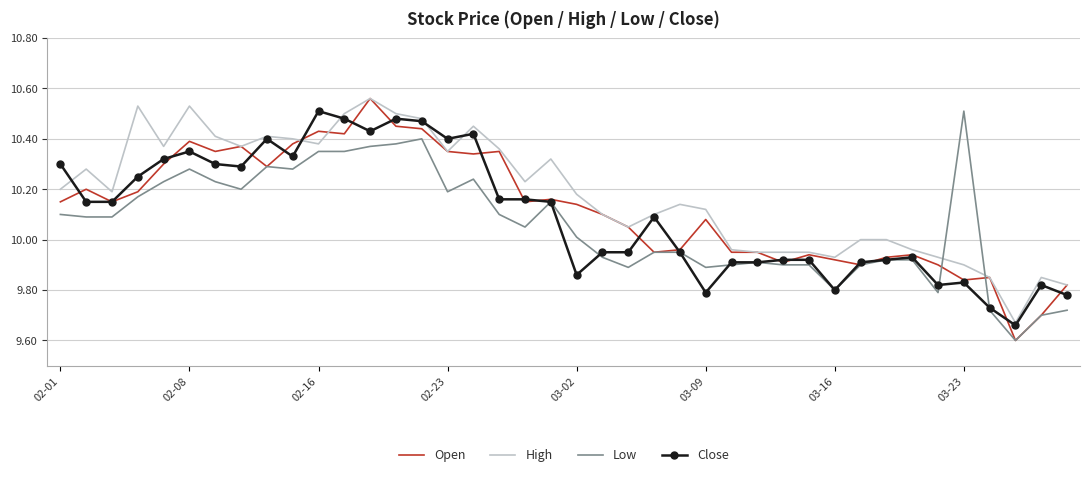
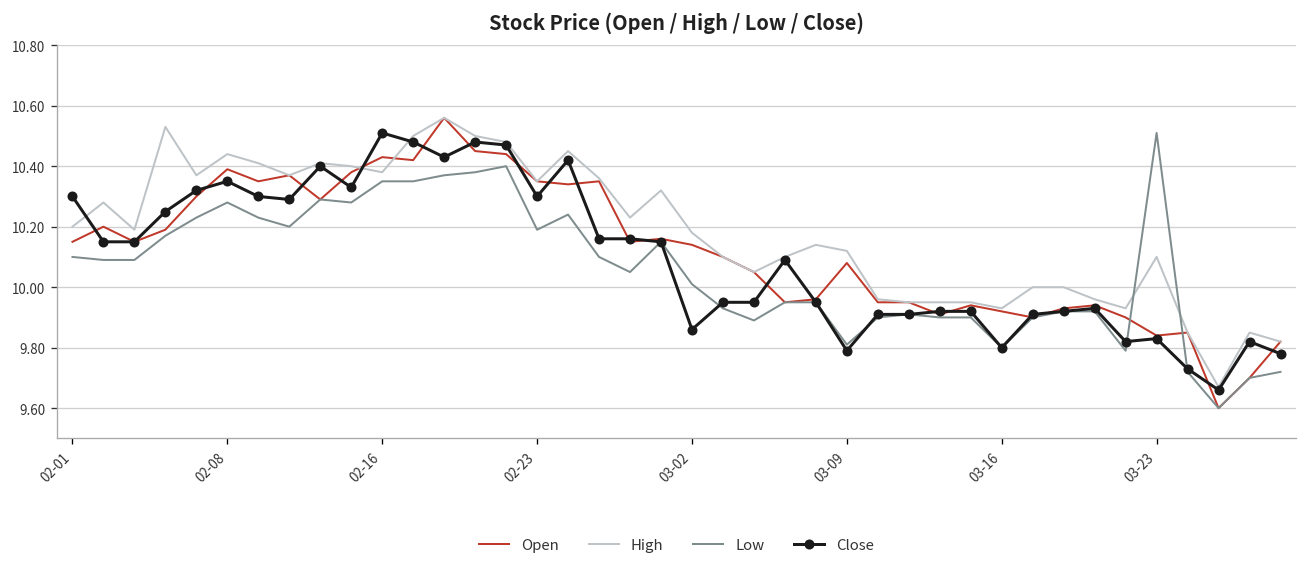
  {
    "Open": {
      "02-01": 10.15,
      "02-08": 10.39,
      "02-16": 10.43,
      "03-02": 10.14,
      "03-09": 10.08
    },
    "High": {
      "02-01": 10.20,
-     "02-08": 10.53,
+     "02-08": 10.44,
      "02-16": 10.38,
      "03-02": 10.18,
      "03-09": 10.12,
-     "03-23": 9.9
+     "03-23": 10.1
    },
    "Low": {
      "02-01": 10.10,
      "02-08": 10.28,
      "02-16": 10.35,
      "02-23": 10.19,
      "03-02": 10.01,
-     "03-09": 9.89,
+     "03-09": 9.81,
      "03-23": 10.51
    },
    "Close": {
      "02-01": 10.3,
      "02-08": 10.35,
      "02-16": 10.51,
-     "02-23": 10.4,
+     "02-23": 10.3,
      "03-02": 9.86,
      "03-09": 9.79
    }
  }
